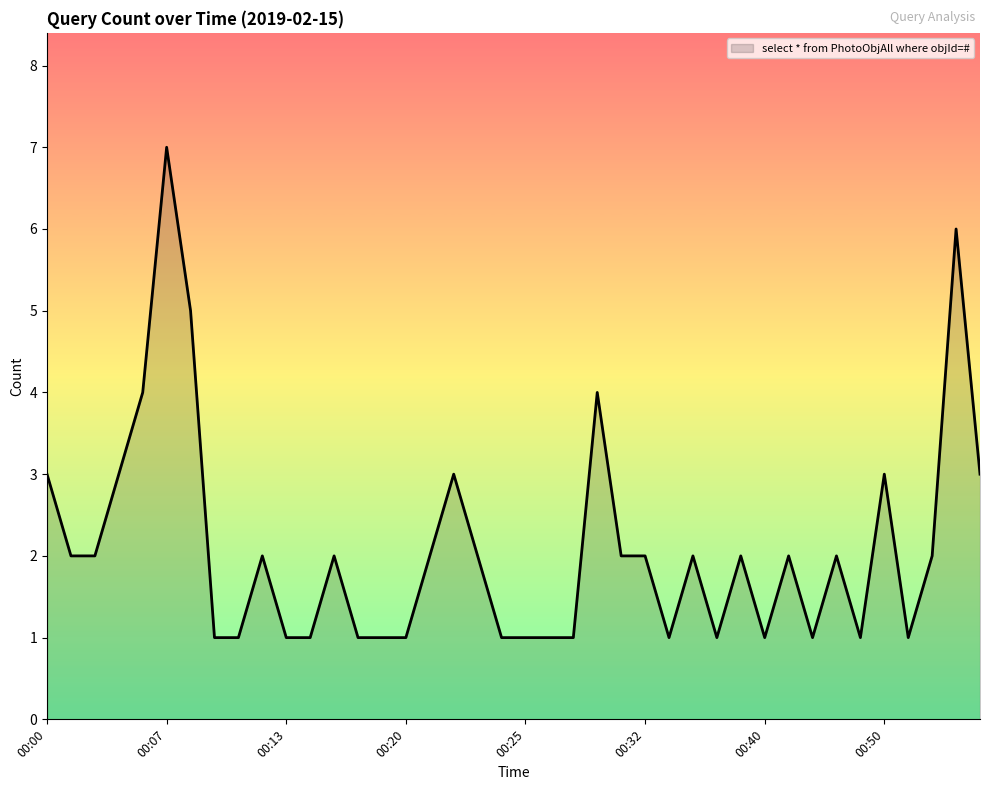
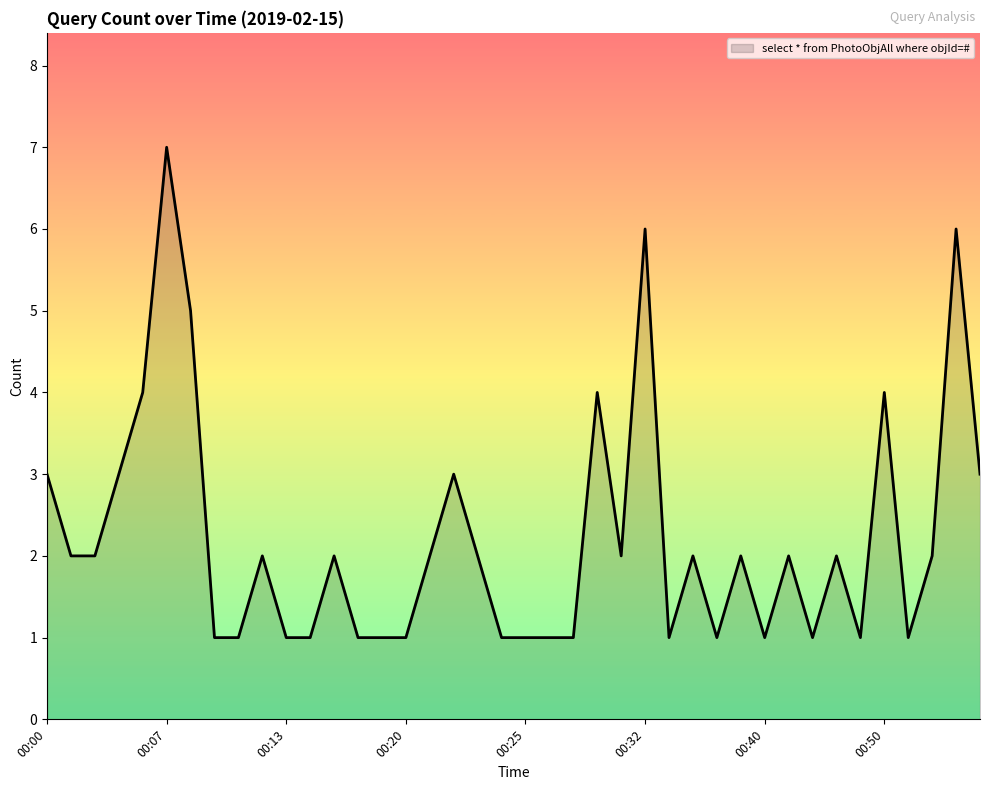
  {
    "00:00": 3,
    "00:07": 7,
    "00:13": 1,
    "00:20": 1,
    "00:25": 1,
-   "00:32": 2,
+   "00:32": 6,
    "00:40": 1,
-   "00:50": 3
+   "00:50": 4
  }
